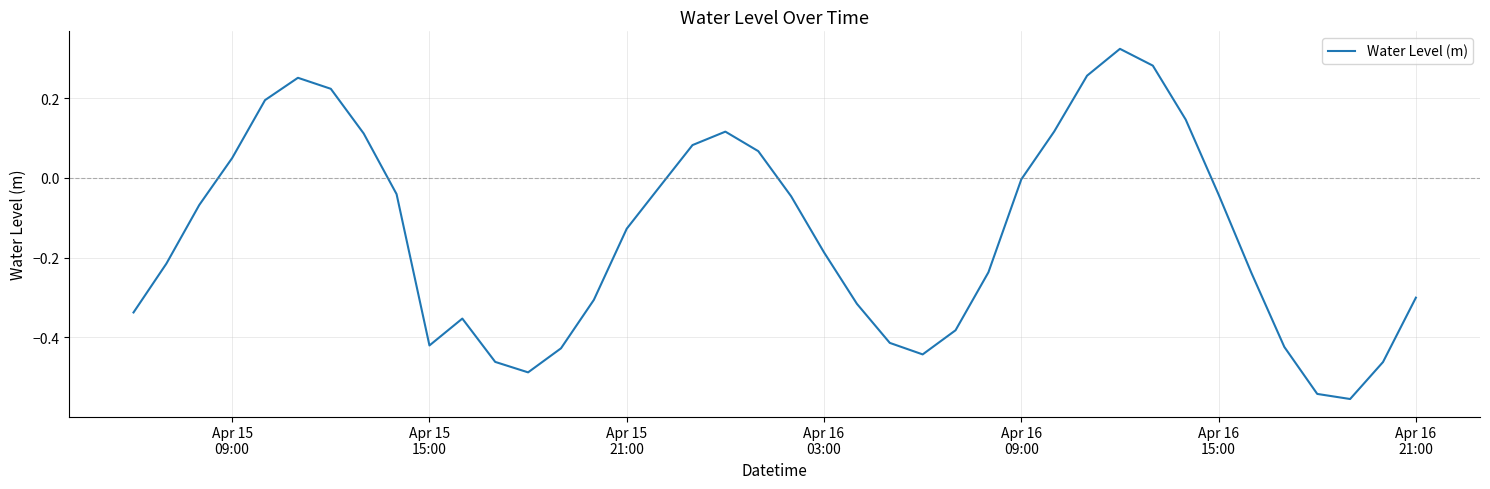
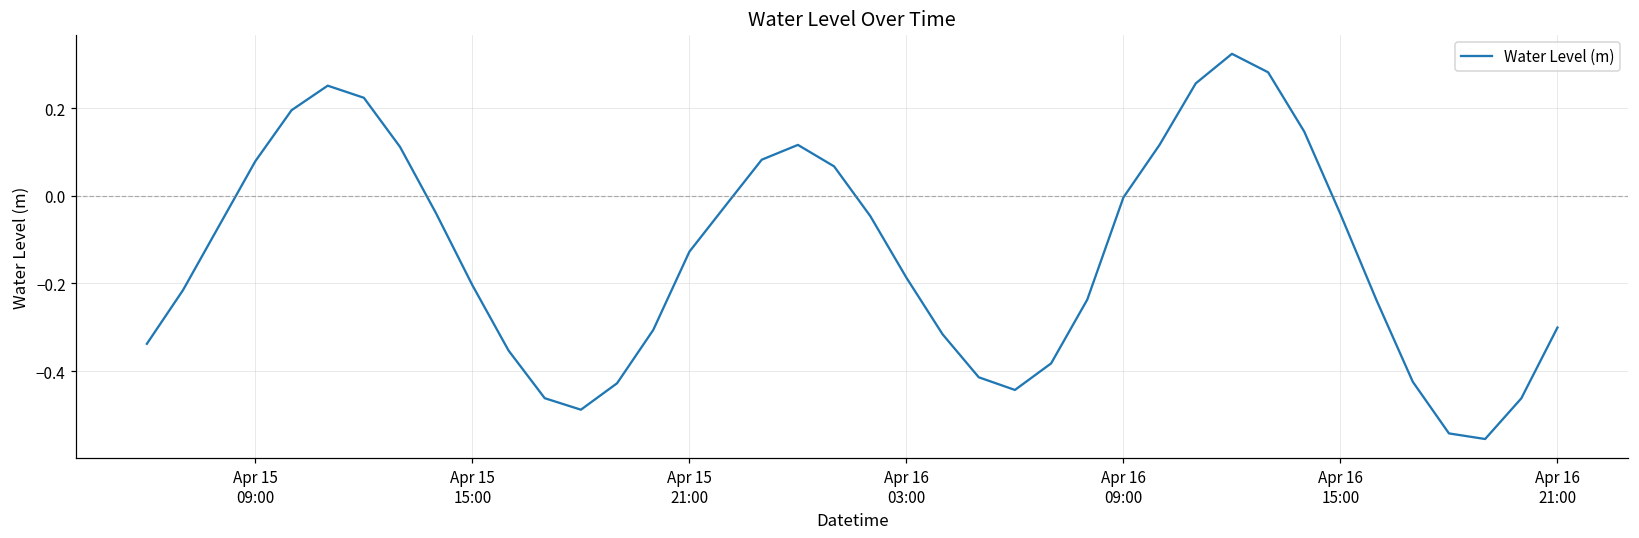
  {
-   "Apr 15 09:00": 0.05,
-   "Apr 15 15:00": -0.42,
+   "Apr 15 09:00": 0.08,
+   "Apr 15 15:00": -0.20,
    "Apr 15 21:00": -0.13,
    "Apr 16 03:00": -0.19,
    "Apr 16 09:00": 0.00,
    "Apr 16 15:00": -0.04,
    "Apr 16 21:00": -0.30
  }
